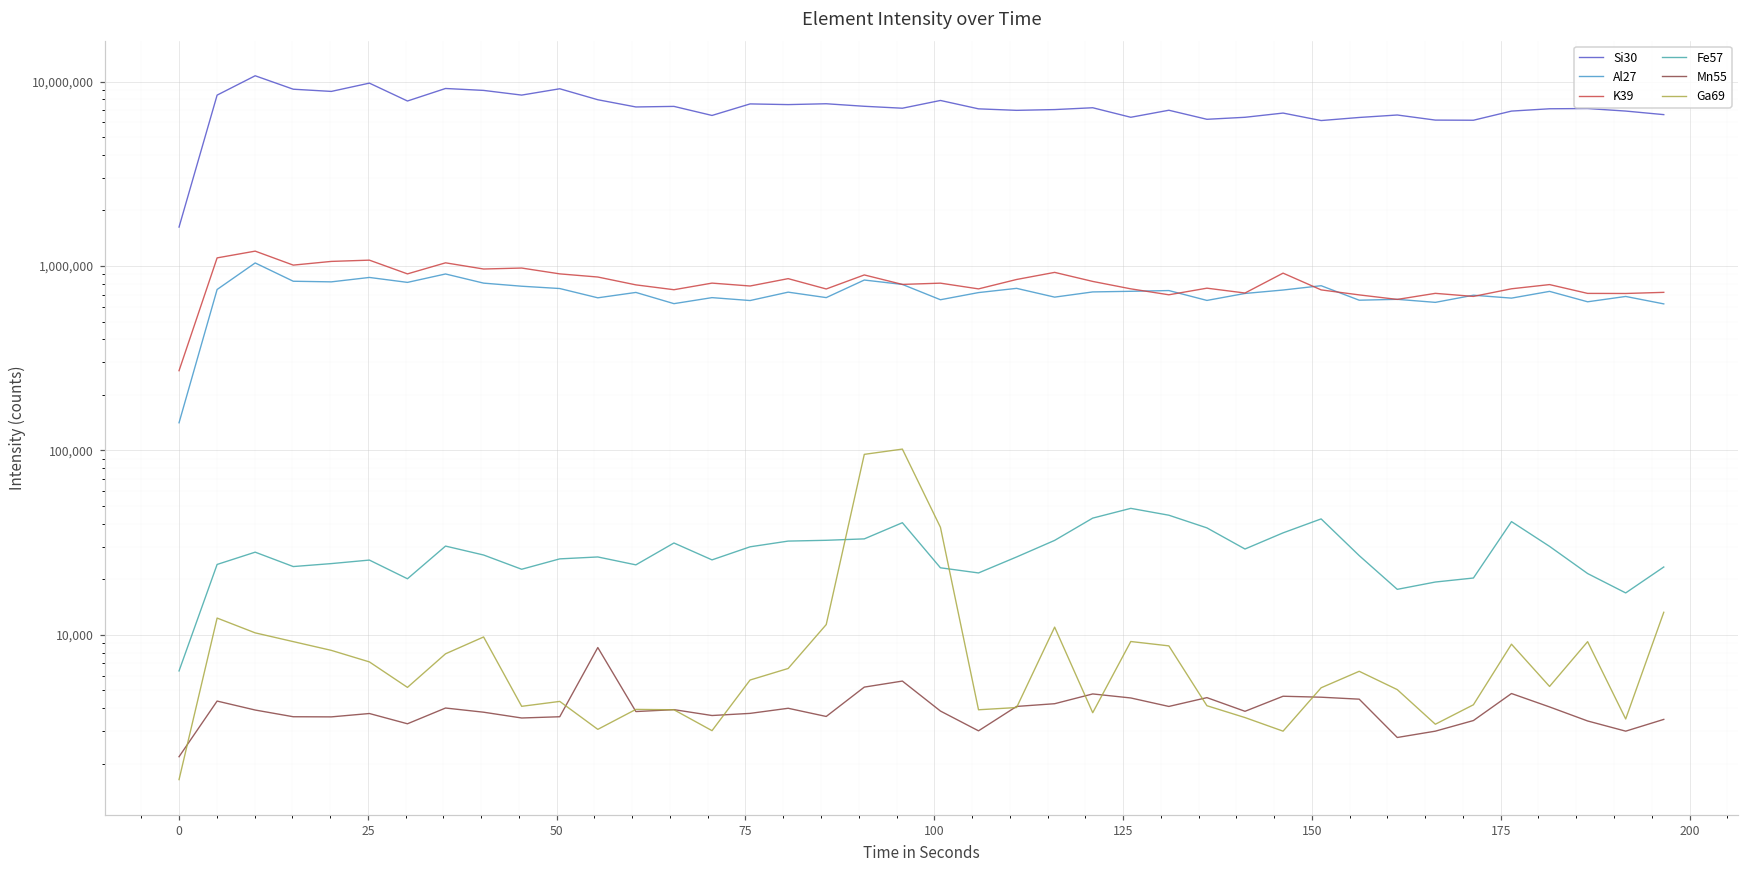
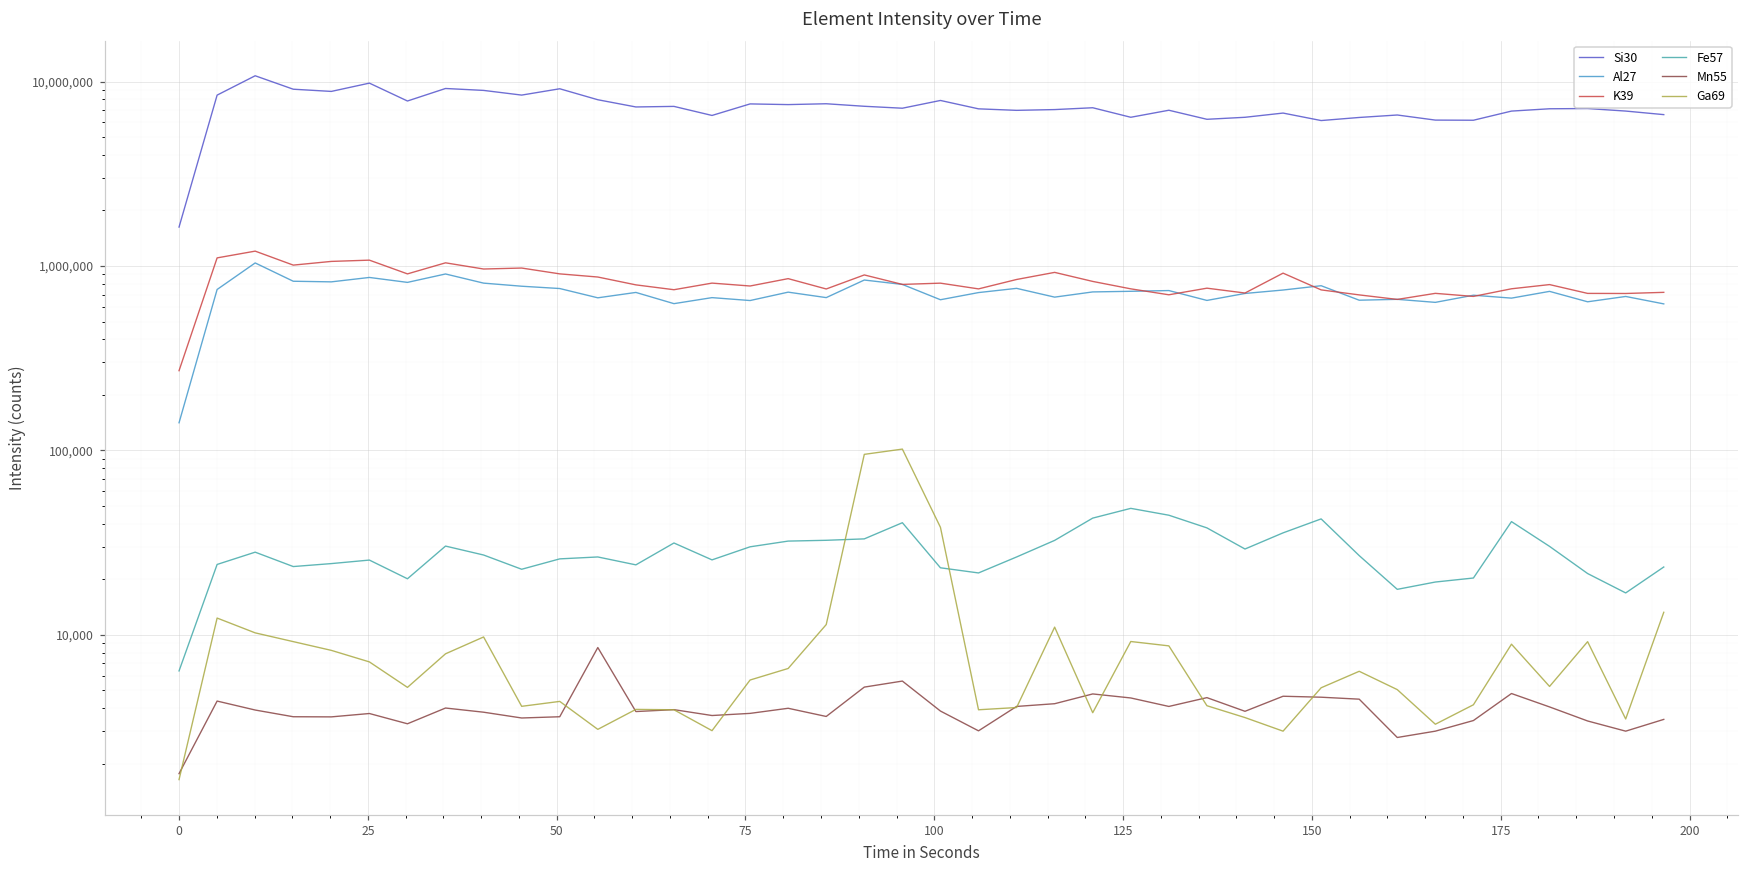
  {
    "Si30": {
      "0": "1,600,000"
    },
    "K39": {
      "0": "270,000"
    },
    "Mn55": {
-     "0": "2,200"
+     "0": "1,800"
    },
    "Ga69": {
      "0": "1,600"
    }
  }
